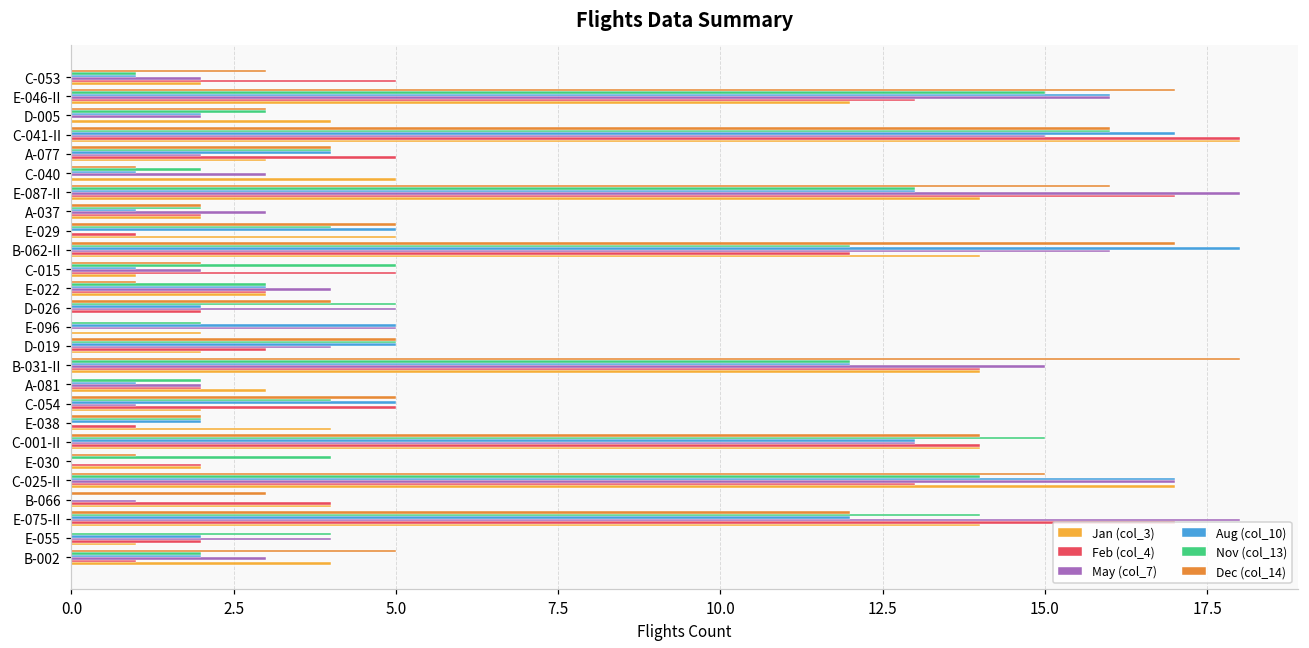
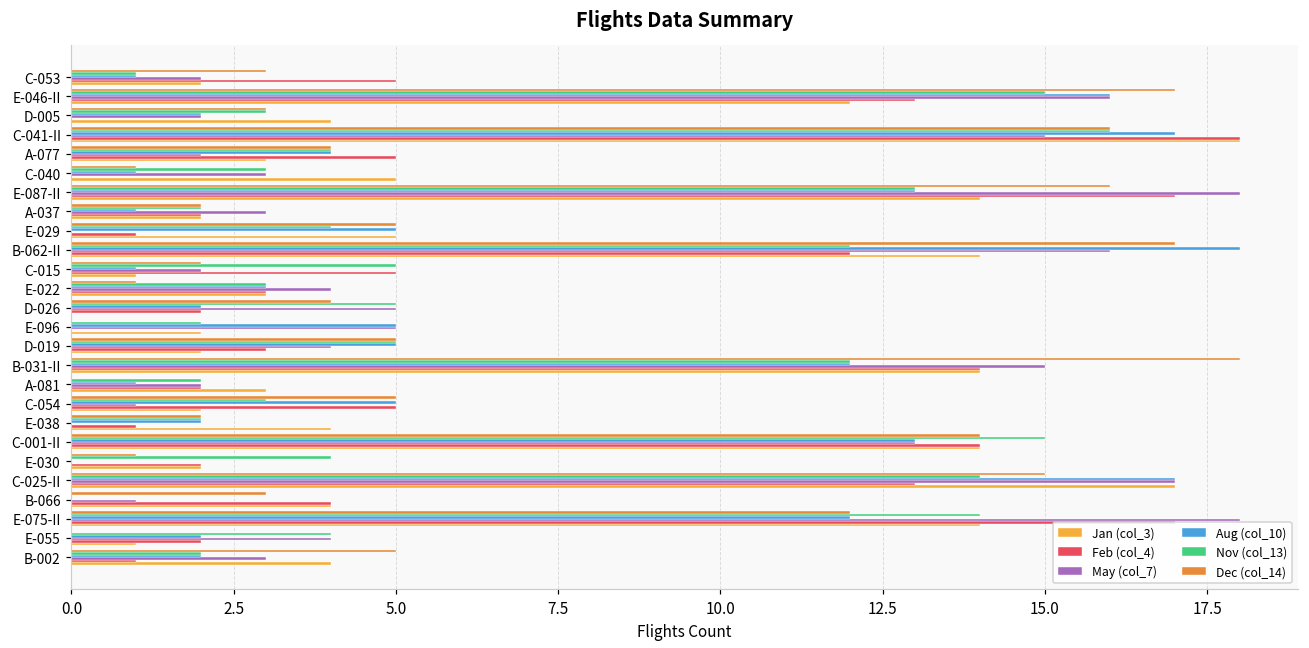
  {
    "Feb (col_4)": {
      "C-053": 5,
      "E-046-II": 13,
      "D-005": 0,
      "C-041-II": 18,
      "A-077": 5,
      "C-040": 0,
      "E-087-II": 17,
      "A-037": 2,
      "E-029": 1,
      "B-062-II": 12,
      "C-015": 5,
      "E-022": 3,
      "D-026": 2,
      "E-096": 0,
      "D-019": 3,
      "B-031-II": 14,
      "A-081": 2,
      "C-054": 5,
      "E-038": 1,
      "C-001-II": 14,
      "E-030": 2,
      "C-025-II": 13,
      "B-066": 4,
      "E-075-II": 17,
      "E-055": 2,
      "B-002": 1
    },
    "May (col_7)": {
      "C-053": 2,
      "E-046-II": 16,
      "D-005": 2,
      "C-041-II": 15,
      "A-077": 2,
      "C-040": 3,
      "E-087-II": 18,
      "A-037": 3,
      "E-029": 0,
      "B-062-II": 16,
      "C-015": 2,
      "E-022": 4,
      "D-026": 5,
      "E-096": 5,
      "D-019": 4,
      "B-031-II": 15,
      "A-081": 2,
      "C-054": 1,
      "E-038": 0,
      "C-001-II": 13,
      "E-030": 0,
      "C-025-II": 17,
      "B-066": 1,
      "E-075-II": 18,
      "E-055": 4,
      "B-002": 3
    },
    "Aug (col_10)": {
      "C-053": 1,
      "E-046-II": 16,
      "D-005": 2,
      "C-041-II": 17,
      "A-077": 4,
      "C-040": 1,
      "E-087-II": 13,
      "A-037": 1,
      "E-029": 5,
      "B-062-II": 18,
      "C-015": 1,
      "E-022": 3,
      "D-026": 2,
      "E-096": 5,
      "D-019": 5,
      "B-031-II": 12,
      "A-081": 1,
      "C-054": 5,
      "E-038": 2,
      "C-001-II": 13,
      "E-030": 0,
      "C-025-II": 17,
      "B-066": 0,
      "E-075-II": 12,
      "E-055": 2,
      "B-002": 2
    },
    "Nov (col_13)": {
      "C-053": 1,
      "E-046-II": 15,
      "D-005": 3,
      "C-041-II": 16,
      "A-077": 4,
-     "C-040": 2,
+     "C-040": 3,
      "E-087-II": 13,
      "A-037": 2,
      "E-029": 4,
      "B-062-II": 12,
      "C-015": 5,
      "E-022": 3,
      "D-026": 5,
      "E-096": 2,
      "D-019": 5,
      "B-031-II": 12,
      "A-081": 2,
-     "C-054": 4,
+     "C-054": 3,
      "E-038": 2,
      "C-001-II": 15,
      "E-030": 4,
      "C-025-II": 14,
      "B-066": 0,
      "E-075-II": 14,
      "E-055": 4,
      "B-002": 2
    }
  }
